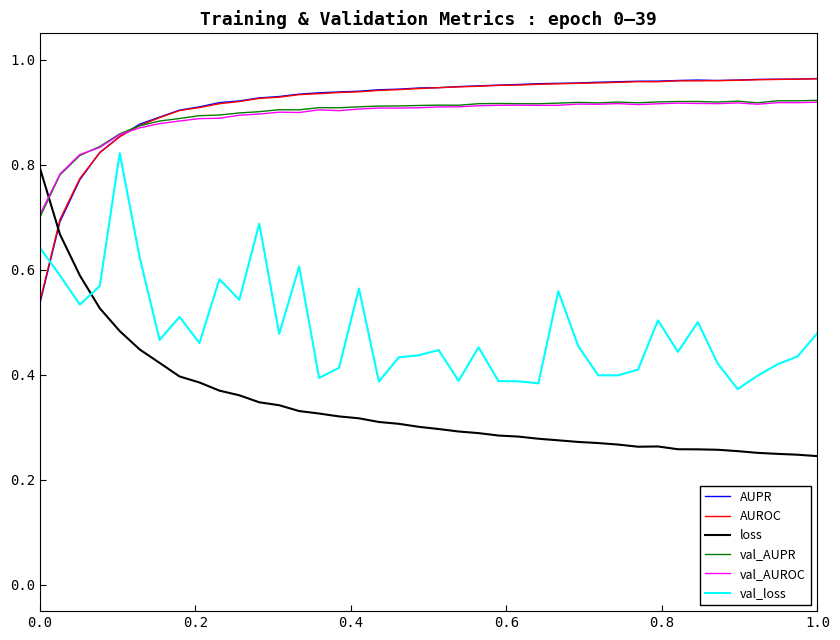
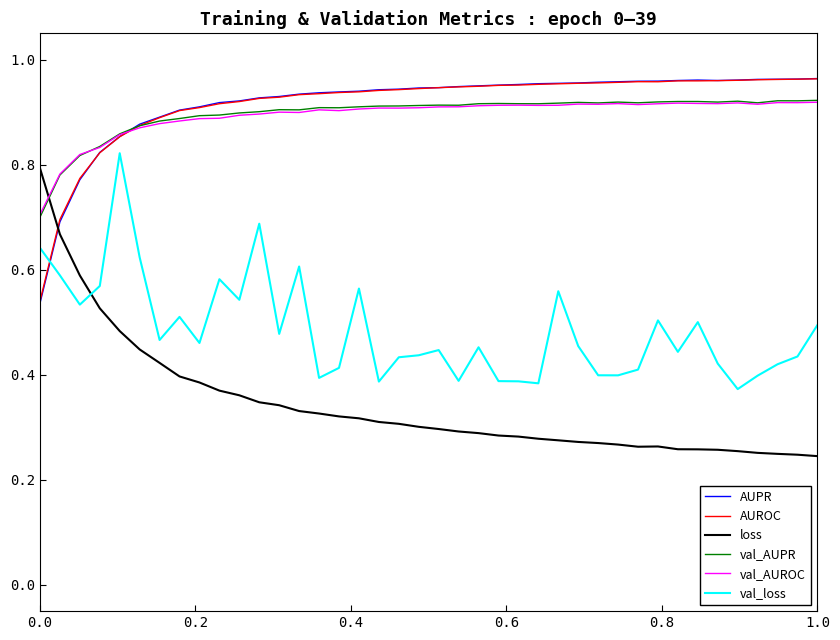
  {
    "loss": {
      "0.0": 0.79,
      "1.0": 0.25
    },
    "val_AUPR": {
      "0.0": 0.70
    },
    "val_AUROC": {
      "0.0": 0.71
    },
    "val_loss": {
      "0.0": 0.64,
-     "1.0": 0.48
+     "1.0": 0.49
    }
  }
